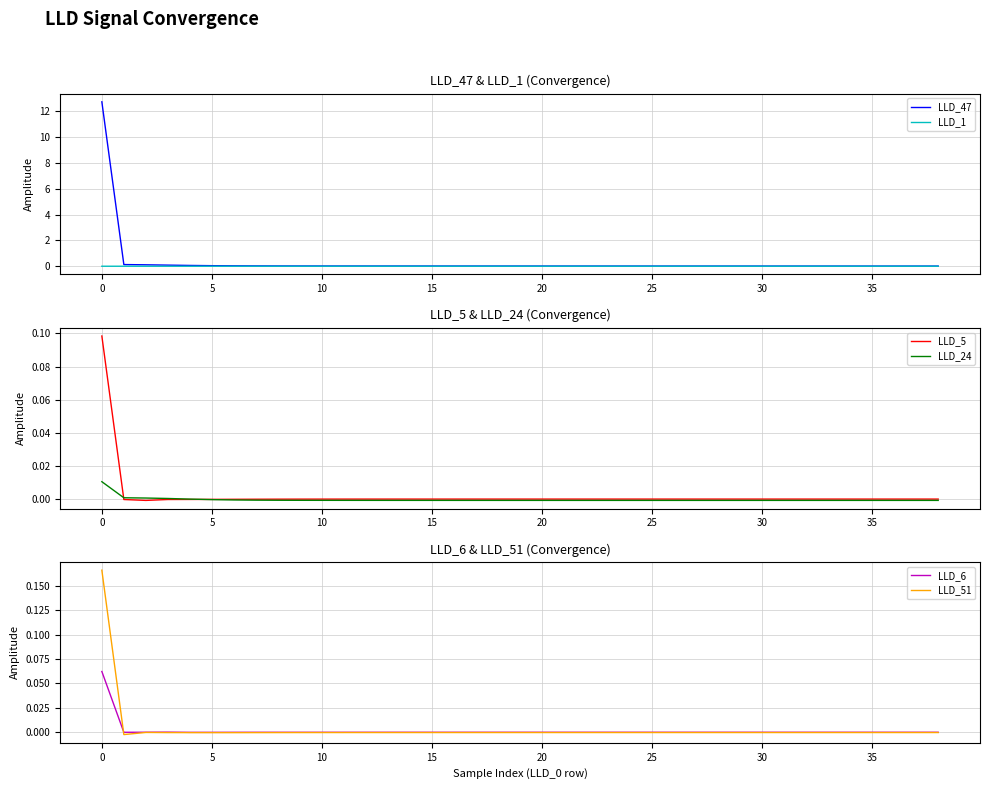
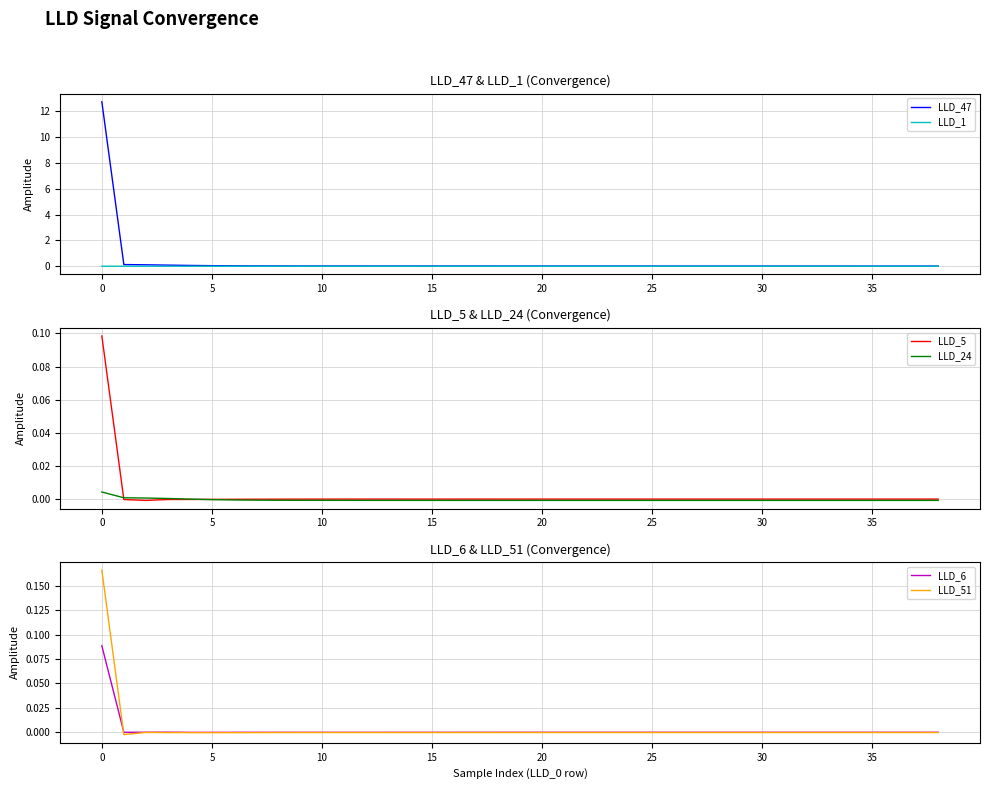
  {
    "LLD_47 & LLD_1 (Convergence)": {
      "LLD_47": {
        "0": 12.7
      },
      "LLD_1": {
        "0": 0.0
      }
    },
    "LLD_5 & LLD_24 (Convergence)": {
      "LLD_5": {
        "0": 0.098
      },
      "LLD_24": {
-       "0": 0.011
+       "0": 0.004
      }
    },
    "LLD_6 & LLD_51 (Convergence)": {
      "LLD_6": {
-       "0": 0.06
+       "0": 0.09
      },
      "LLD_51": {
        "0": 0.17
      }
    }
  }
